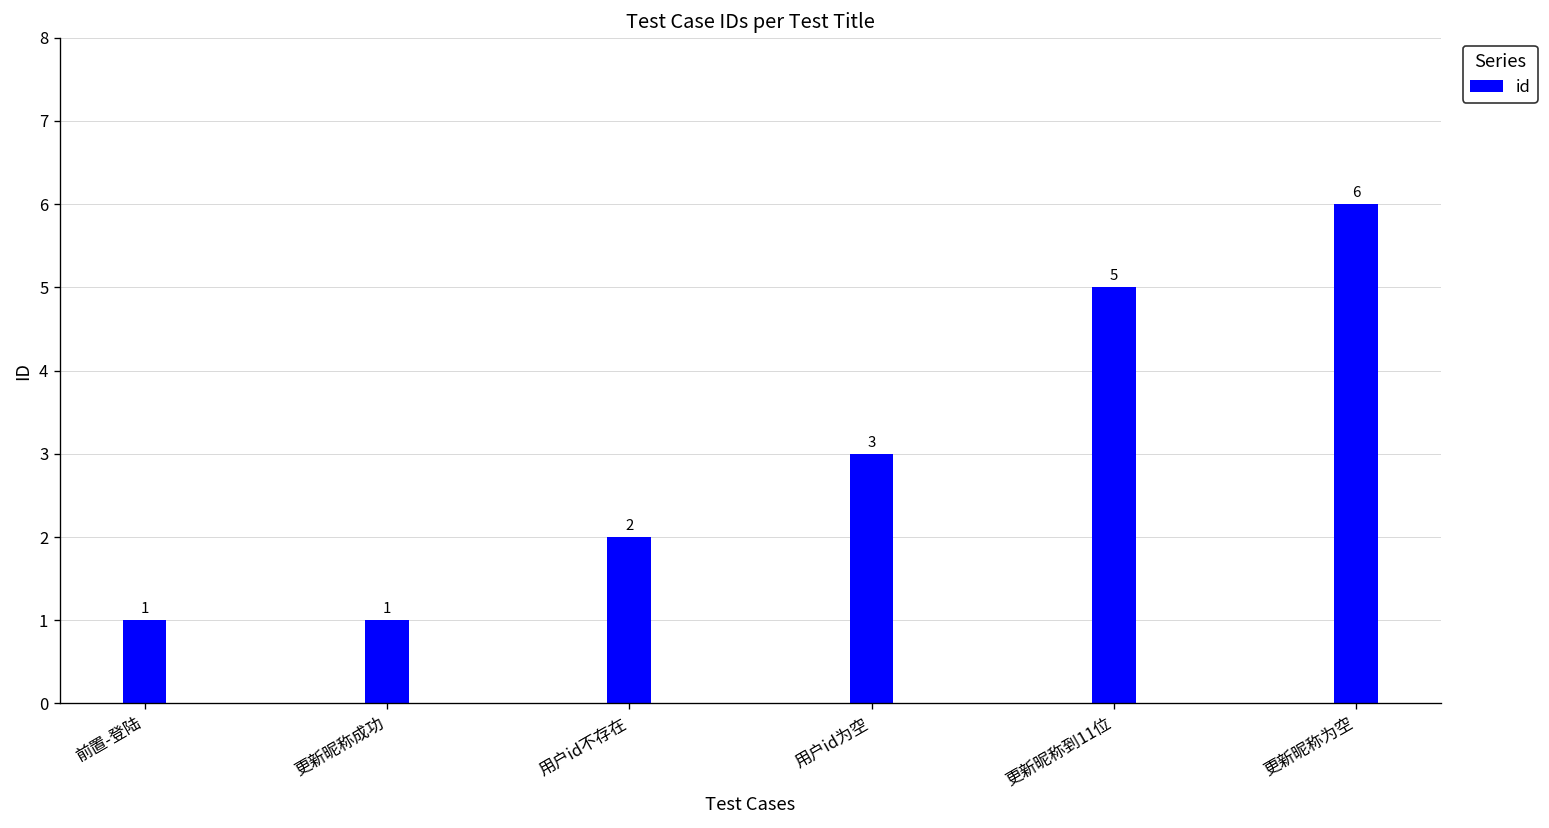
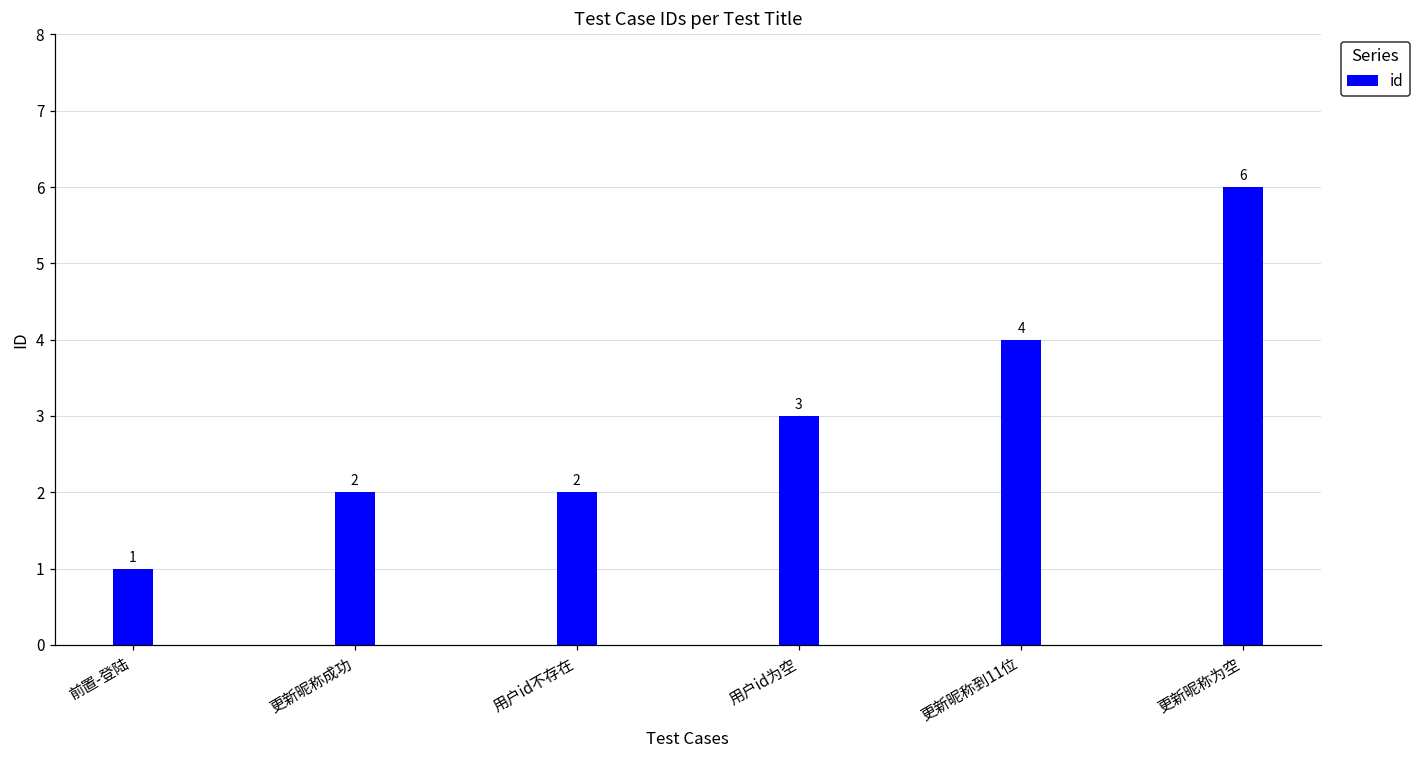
  {
    "前置-登陆": 1,
-   "更新昵称成功": 1,
+   "更新昵称成功": 2,
    "用户id不存在": 2,
    "用户id为空": 3,
-   "更新昵称到11位": 5,
+   "更新昵称到11位": 4,
    "更新昵称为空": 6
  }
